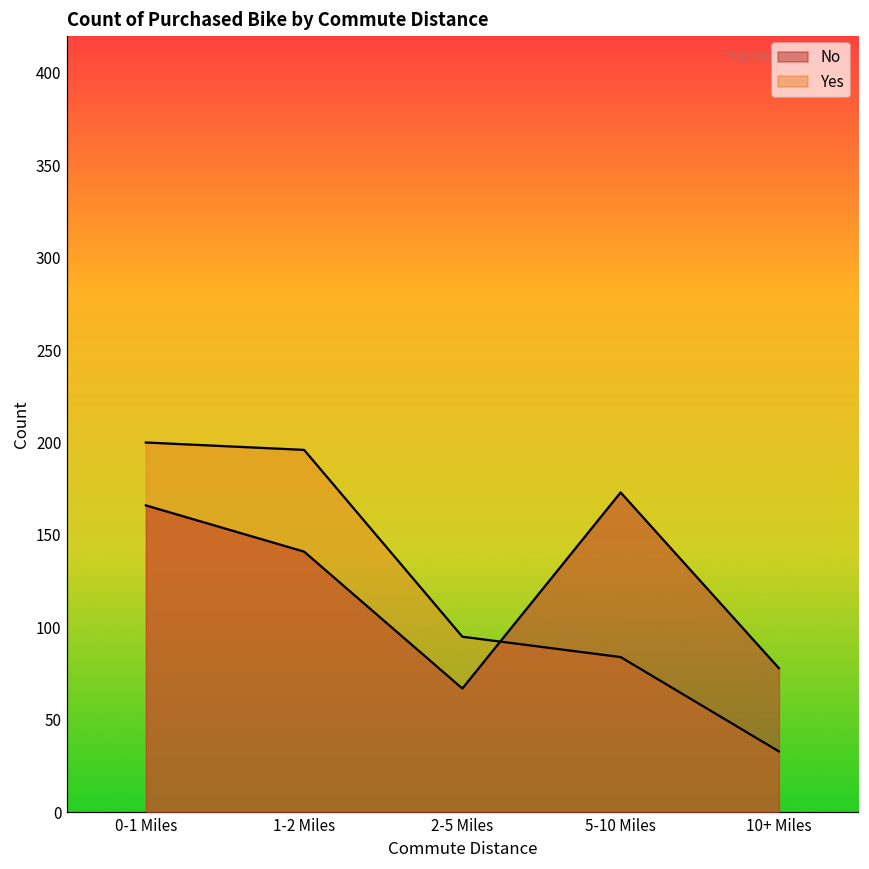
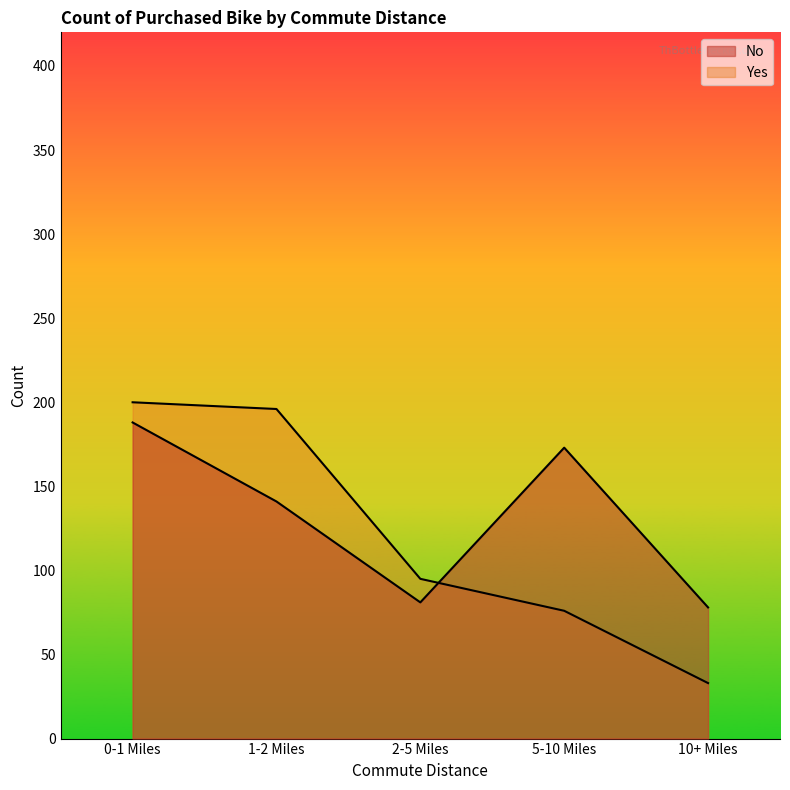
  {
    "No": {
-     "0-1 Miles": 166,
+     "0-1 Miles": 188,
      "1-2 Miles": 141,
-     "2-5 Miles": 67,
+     "2-5 Miles": 81,
      "5-10 Miles": 173,
      "10+ Miles": 78
    },
    "Yes": {
      "0-1 Miles": 200,
      "1-2 Miles": 196,
      "2-5 Miles": 95,
-     "5-10 Miles": 84,
+     "5-10 Miles": 76,
      "10+ Miles": 33
    }
  }
